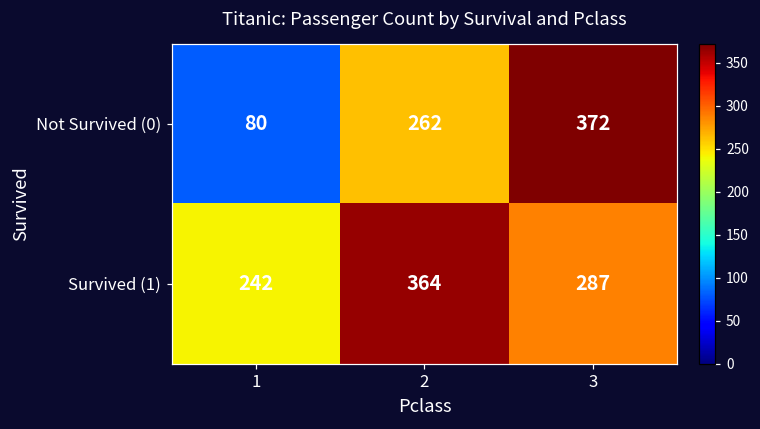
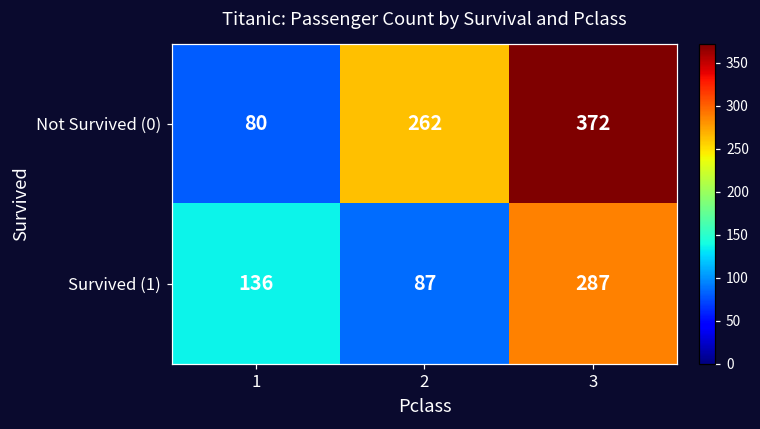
  {
    "Not Survived (0)": {
      "1": 80,
      "2": 262,
      "3": 372
    },
    "Survived (1)": {
-     "1": 242,
-     "2": 364,
+     "1": 136,
+     "2": 87,
      "3": 287
    }
  }
